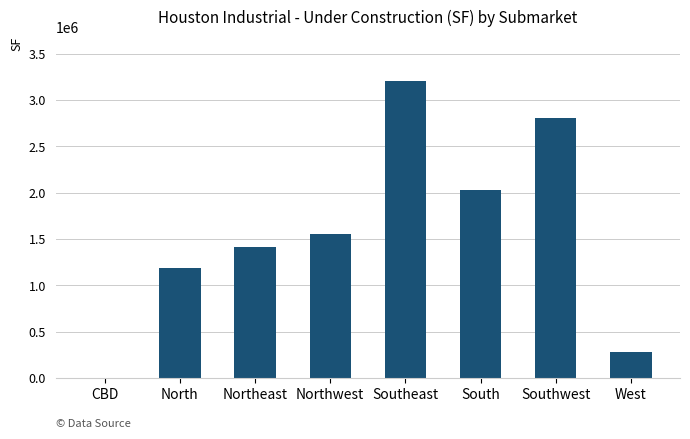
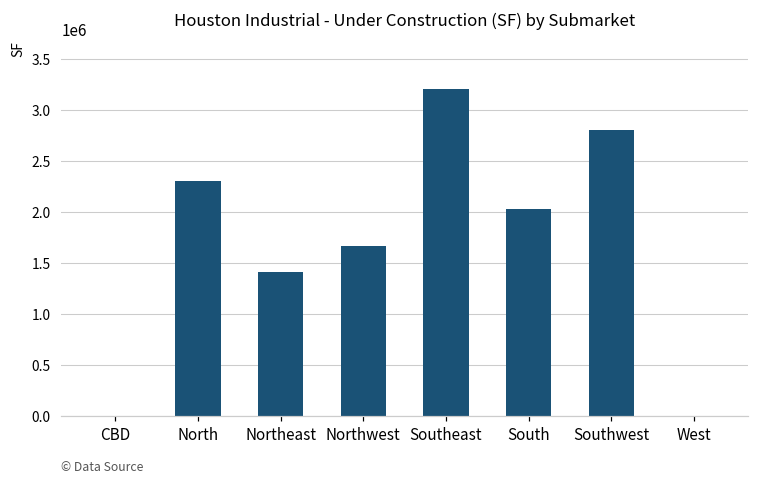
  {
    "CBD": 0,
-   "North": 1200000,
+   "North": 2300000,
    "Northeast": 1400000,
-   "Northwest": 1600000,
+   "Northwest": 1700000,
    "Southeast": 3200000,
    "South": 2000000,
    "Southwest": 2800000,
-   "West": 300000
+   "West": 0
  }
